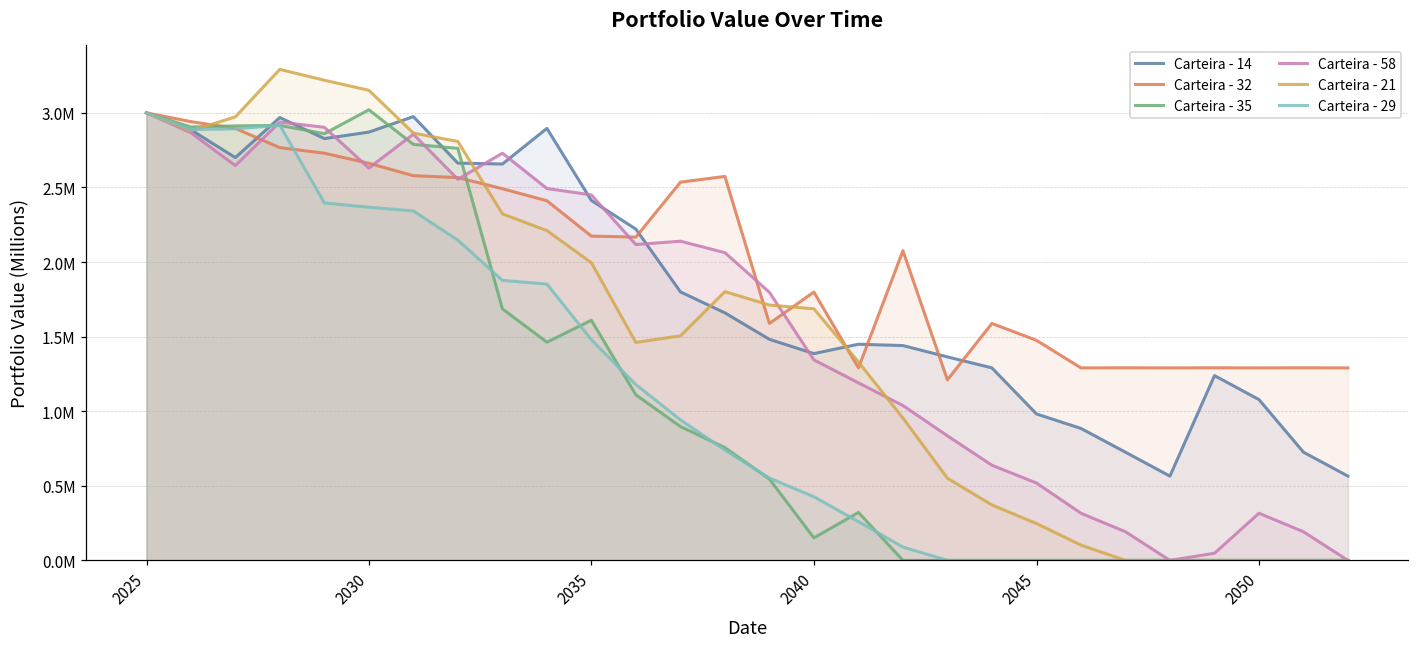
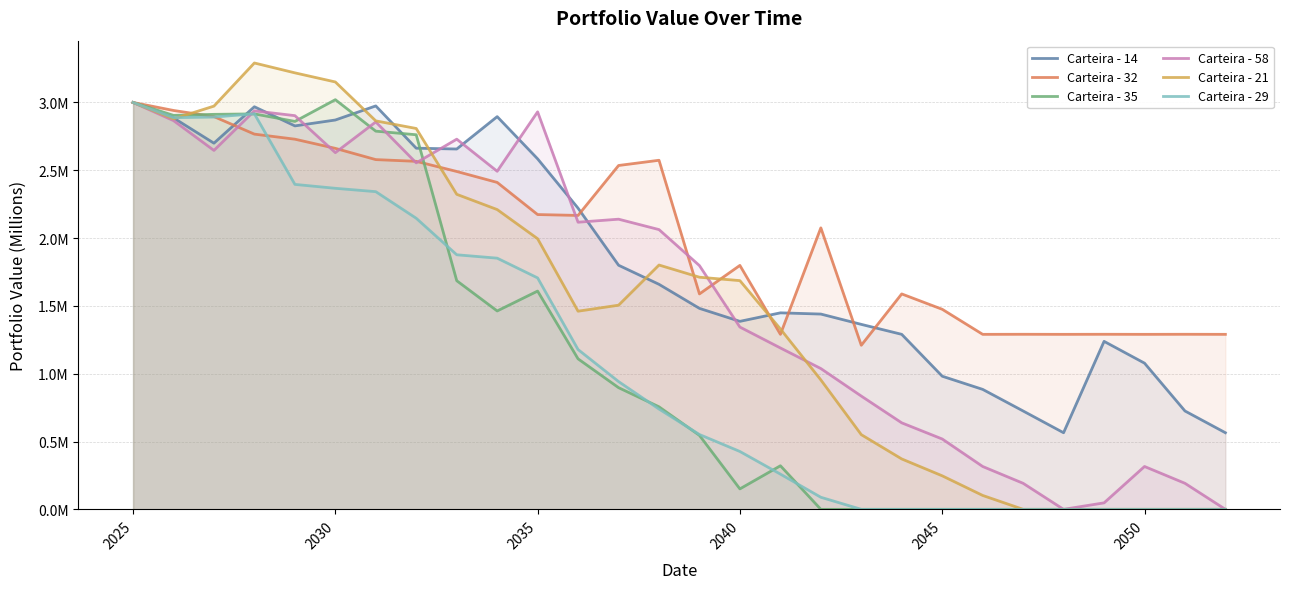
  {
    "Carteira - 14": {
      "2030": 2870000,
-     "2035": 2410000,
+     "2035": 2580000,
      "2040": 1390000,
      "2045": 980000,
      "2050": 1080000
    },
    "Carteira - 35": {
      "2030": 3020000,
      "2035": 1610000,
      "2040": 150000
    },
    "Carteira - 58": {
      "2030": 2630000,
-     "2035": 2450000,
+     "2035": 2930000,
      "2040": 1340000,
      "2045": 520000,
      "2050": 320000
    },
    "Carteira - 29": {
      "2030": 2370000,
-     "2035": 1480000,
+     "2035": 1710000,
      "2040": 430000
    }
  }
